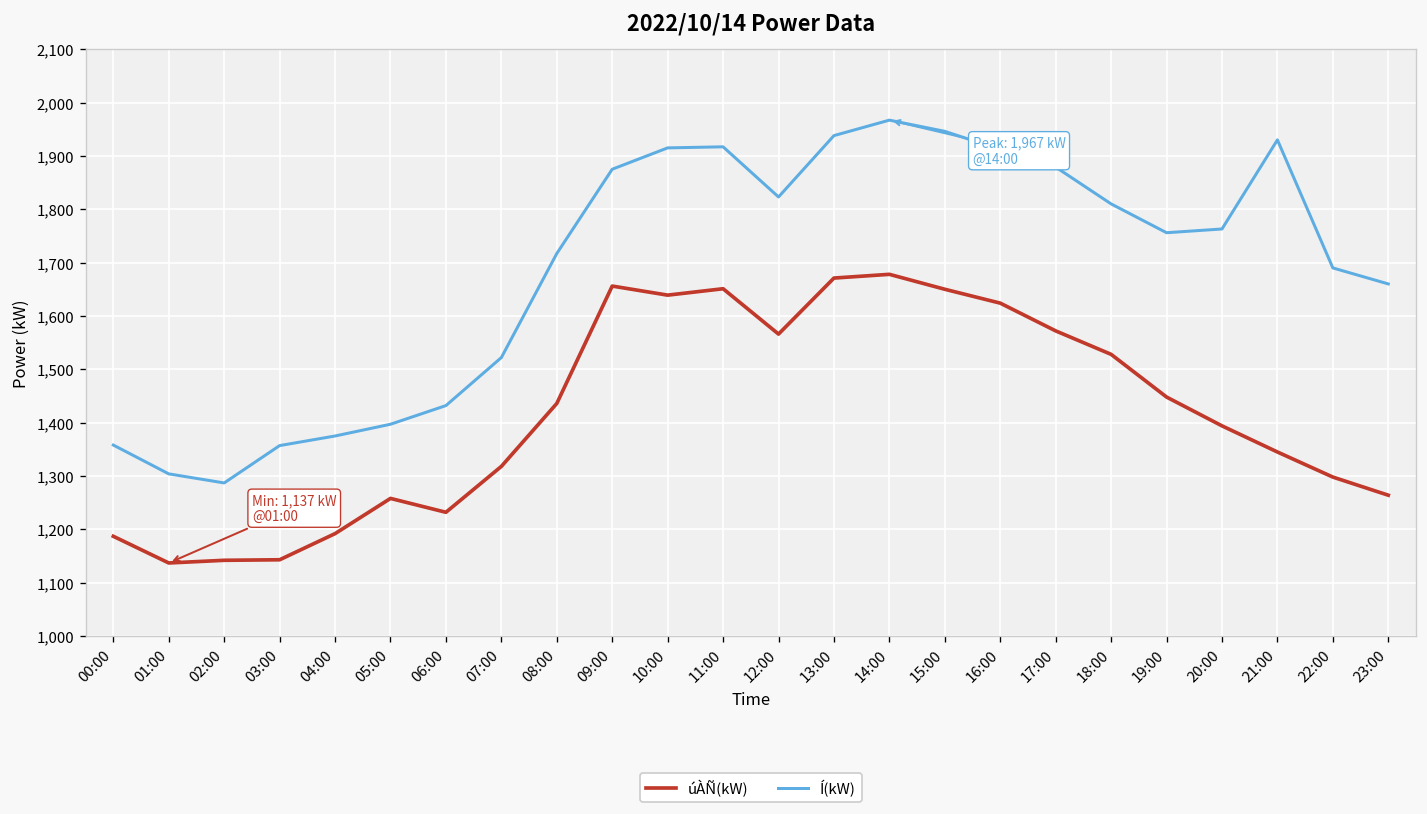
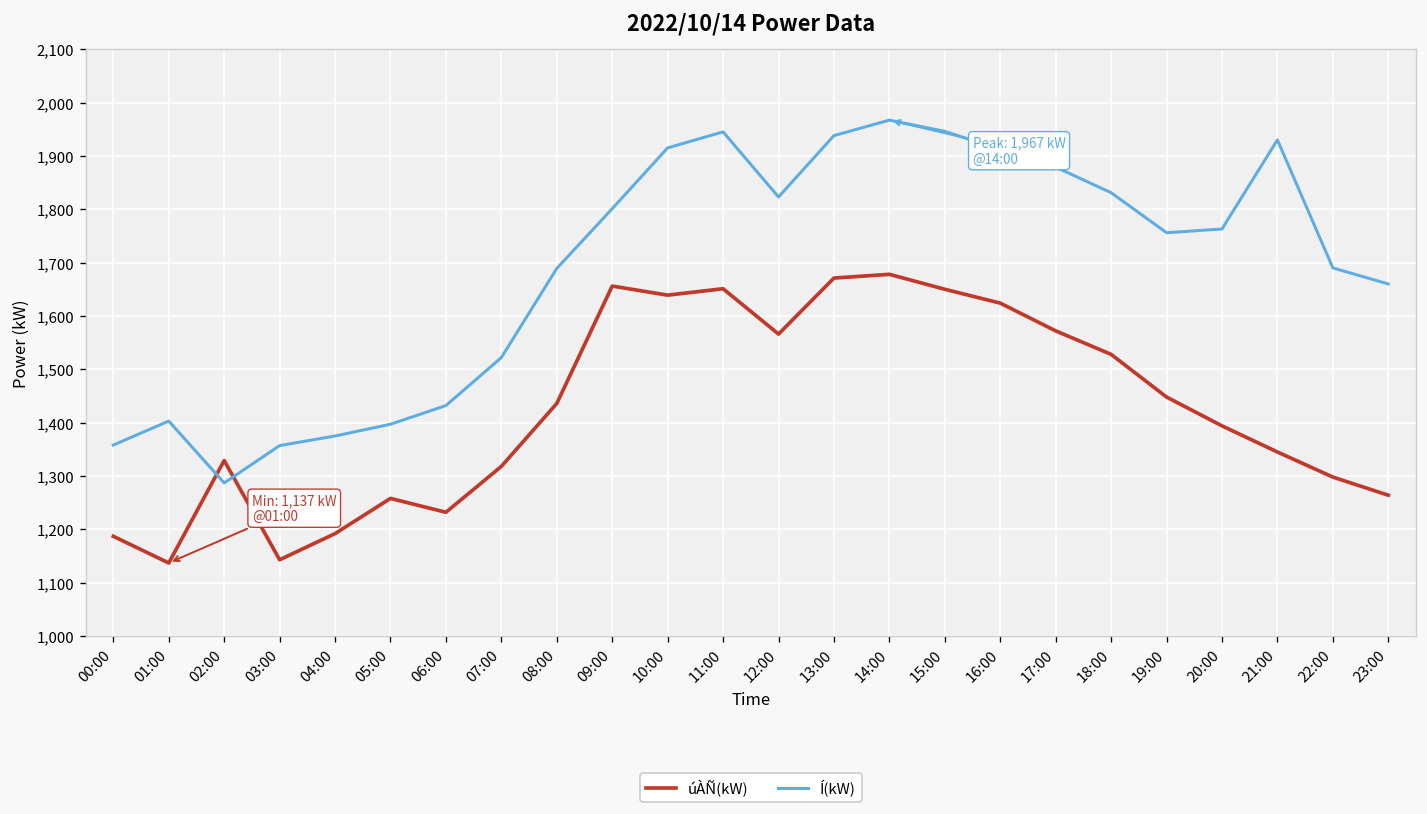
  {
    "úÀÑ(kW)": {
      "00:00": "1,190",
      "01:00": "1,140",
-     "02:00": "1,140",
+     "02:00": "1,330",
      "05:00": "1,260",
      "06:00": "1,230",
      "07:00": "1,320",
      "08:00": "1,440",
      "09:00": "1,660",
      "10:00": "1,640",
      "11:00": "1,650",
      "12:00": "1,570",
      "13:00": "1,670",
      "14:00": "1,680",
      "15:00": "1,650",
      "16:00": "1,620",
      "17:00": "1,570",
      "18:00": "1,530",
      "19:00": "1,450",
      "20:00": "1,390",
      "21:00": "1,350",
      "22:00": "1,300",
      "23:00": "1,260"
    },
    "Í(kW)": {
      "00:00": "1,360",
-     "01:00": "1,300",
+     "01:00": "1,400",
      "02:00": "1,290",
      "03:00": "1,360",
      "04:00": "1,380",
      "05:00": "1,400",
      "06:00": "1,430",
      "07:00": "1,520",
-     "08:00": "1,720",
-     "09:00": "1,880",
+     "08:00": "1,690",
+     "09:00": "1,800",
      "10:00": "1,920",
-     "11:00": "1,920",
+     "11:00": "1,950",
      "12:00": "1,820",
      "13:00": "1,940",
      "14:00": "1,970",
-     "18:00": "1,810",
+     "18:00": "1,830",
      "19:00": "1,760",
      "20:00": "1,760",
      "21:00": "1,930",
      "22:00": "1,690",
      "23:00": "1,660"
    }
  }
